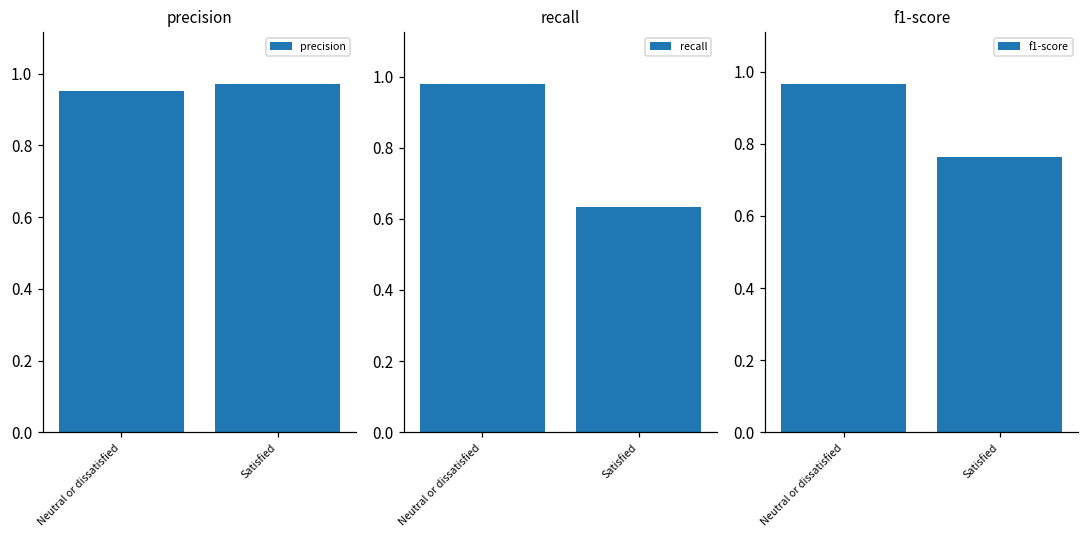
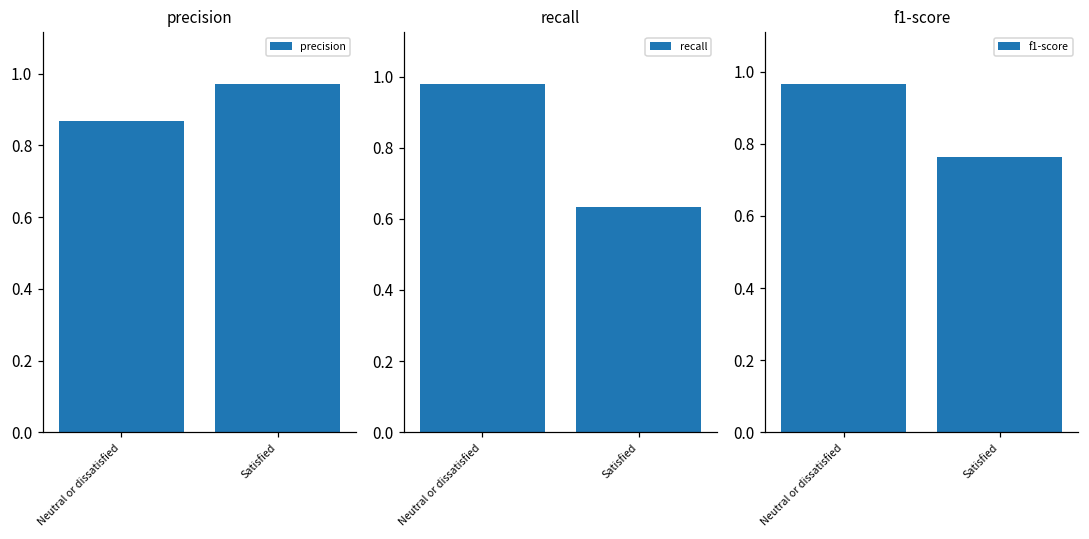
  {
    "precision": {
-     "Neutral or dissatisfied": 0.95,
+     "Neutral or dissatisfied": 0.87,
      "Satisfied": 0.97
    },
    "recall": {
      "Neutral or dissatisfied": 0.98,
      "Satisfied": 0.63
    },
    "f1-score": {
      "Neutral or dissatisfied": 0.96,
      "Satisfied": 0.76
    }
  }
